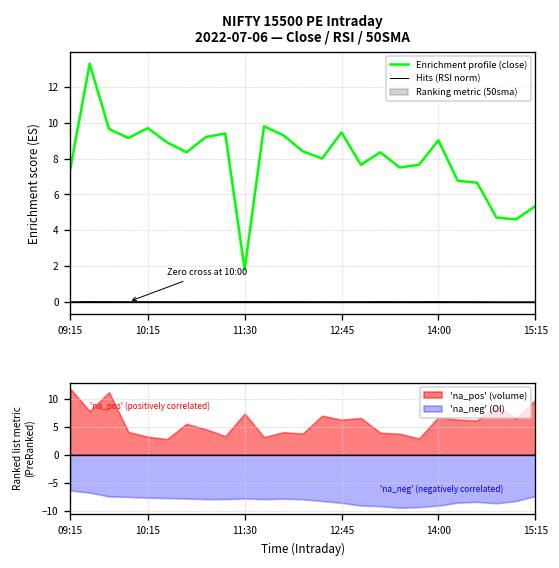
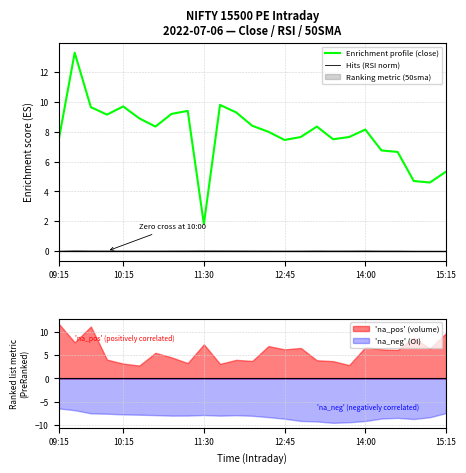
  {
    "NIFTY 15500 PE Intraday 2022-07-06 — Close / RSI / 50SMA": {
      "Enrichment profile (close)": {
        "09:15": 7.4,
        "10:15": 9.7,
-       "12:45": 9.5,
-       "14:00": 9.0,
+       "12:45": 7.5,
+       "14:00": 8.2,
        "15:15": 5.3
      },
      "Ranking metric (50sma)": {
        "09:15": 0.0,
        "11:30": 0.0,
        "12:45": 0.0,
        "14:00": 0.0,
        "15:15": 0.0
      }
    }
  }
